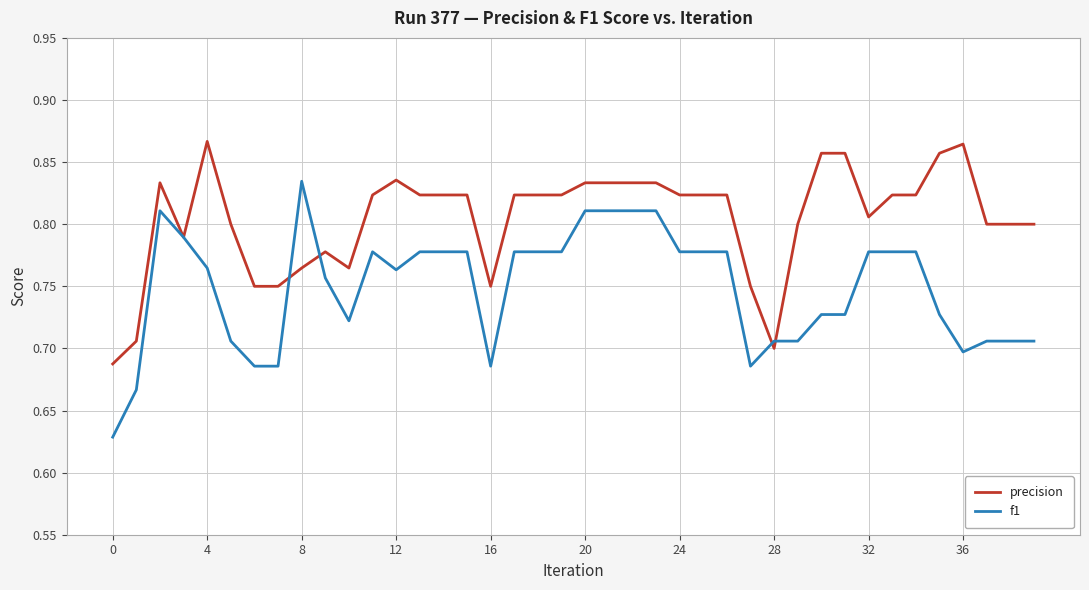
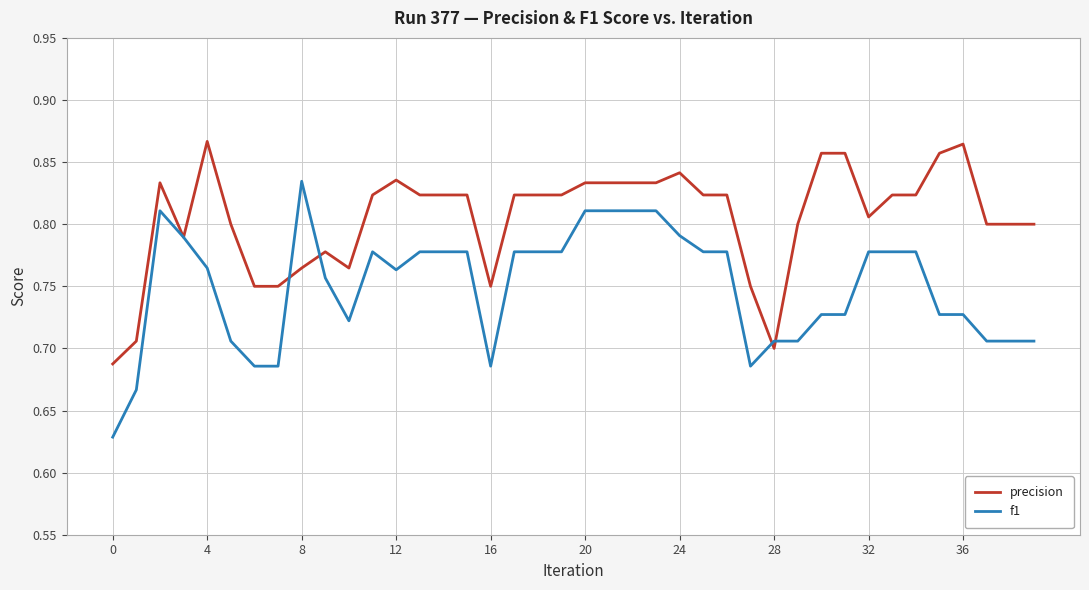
  {
    "precision": {
      "0": 0.688,
      "4": 0.867,
      "8": 0.765,
      "12": 0.836,
      "16": 0.750,
      "20": 0.833,
-     "24": 0.824,
+     "24": 0.841,
      "28": 0.700,
      "32": 0.806,
      "36": 0.865
    },
    "f1": {
      "0": 0.629,
      "4": 0.765,
      "8": 0.835,
      "12": 0.763,
      "16": 0.686,
      "20": 0.811,
-     "24": 0.778,
+     "24": 0.791,
      "28": 0.706,
      "32": 0.778,
-     "36": 0.697
+     "36": 0.727
    }
  }
